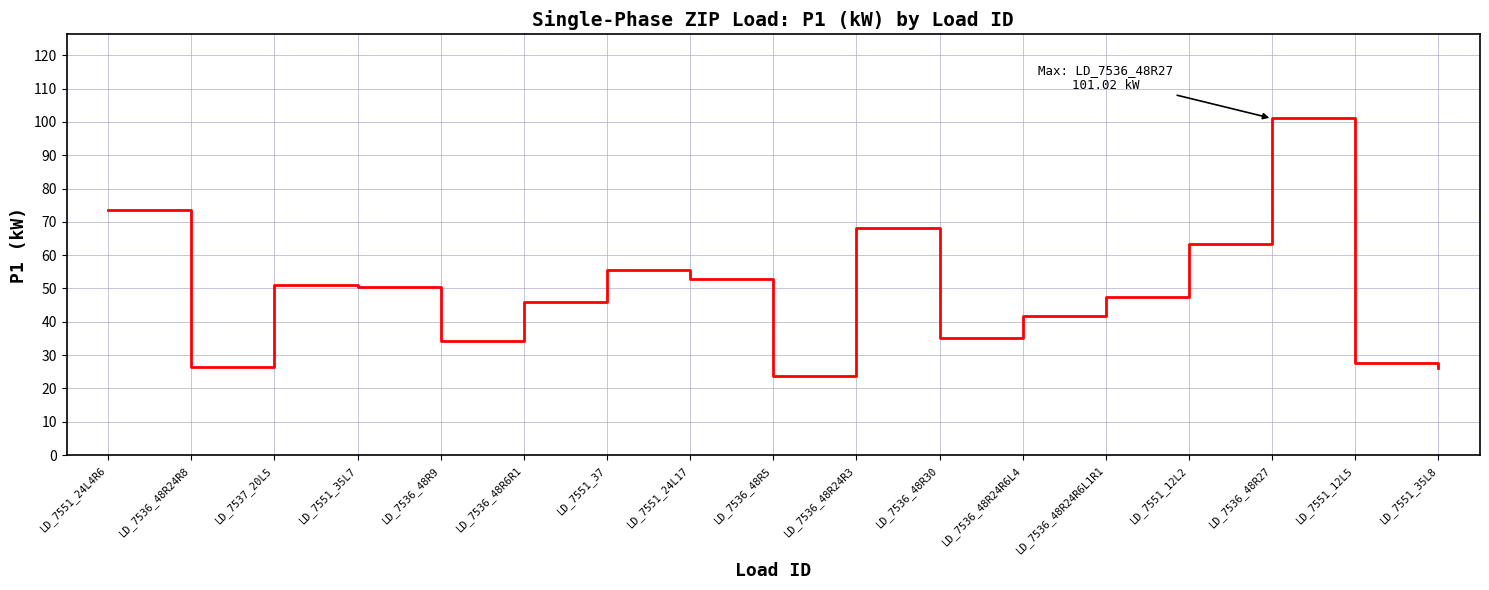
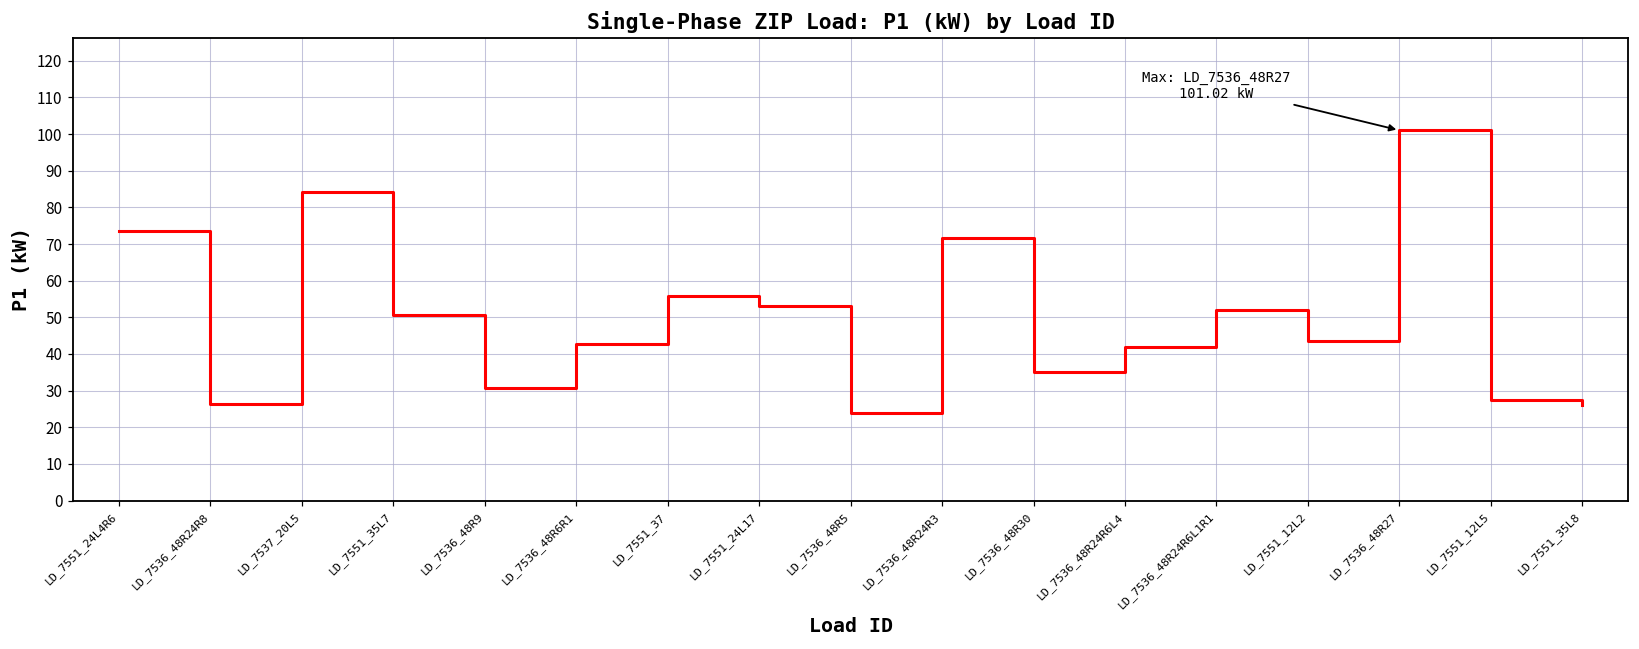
  {
    "LD_7551_24L4R6": 73,
    "LD_7536_48R24R8": 26,
-   "LD_7537_20L5": 51,
+   "LD_7537_20L5": 84,
    "LD_7551_35L7": 51,
-   "LD_7536_48R9": 34,
-   "LD_7536_48R6R1": 46,
+   "LD_7536_48R9": 31,
+   "LD_7536_48R6R1": 43,
    "LD_7551_37": 56,
    "LD_7551_24L17": 53,
    "LD_7536_48R5": 24,
-   "LD_7536_48R24R3": 68,
+   "LD_7536_48R24R3": 72,
    "LD_7536_48R30": 35,
    "LD_7536_48R24R6L4": 42,
-   "LD_7536_48R24R6L1R1": 47,
-   "LD_7551_12L2": 63,
+   "LD_7536_48R24R6L1R1": 52,
+   "LD_7551_12L2": 44,
    "LD_7551_12L5": 28,
    "LD_7551_35L8": 26
  }
